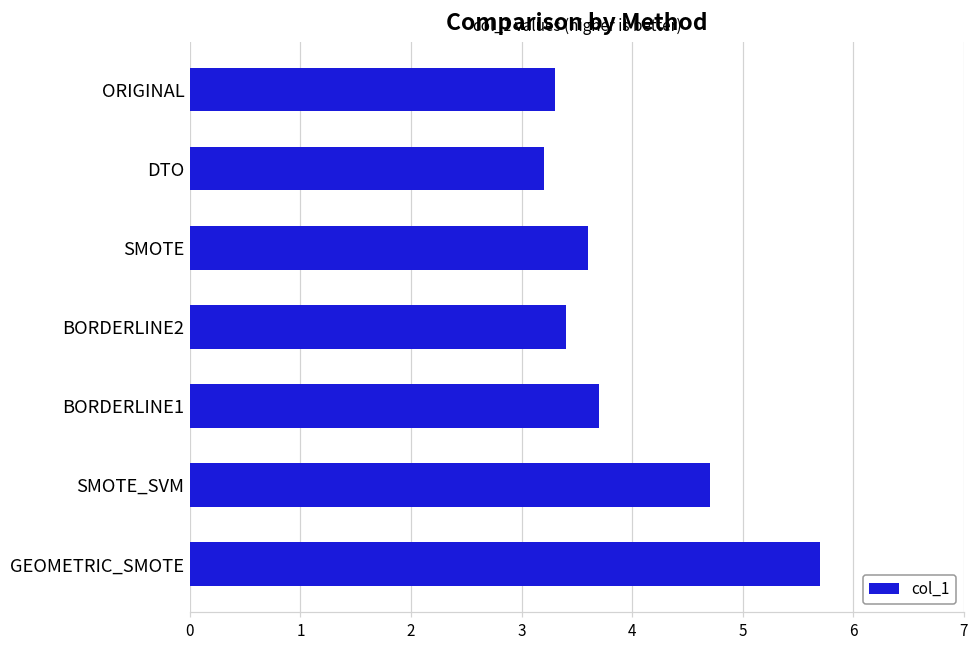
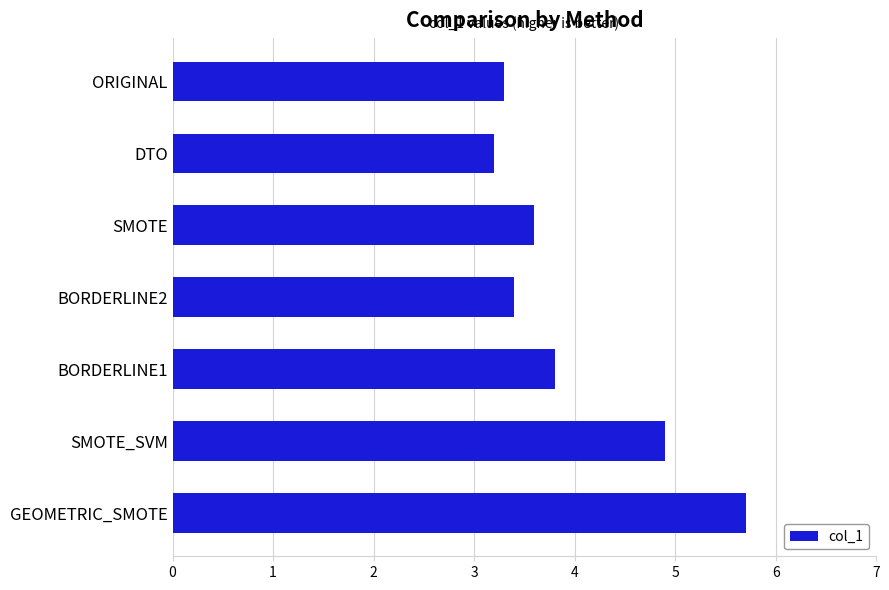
  {
    "ORIGINAL": 3.3,
    "DTO": 3.2,
    "SMOTE": 3.6,
    "BORDERLINE2": 3.4,
-   "BORDERLINE1": 3.7,
-   "SMOTE_SVM": 4.7,
+   "BORDERLINE1": 3.8,
+   "SMOTE_SVM": 4.9,
    "GEOMETRIC_SMOTE": 5.7
  }
